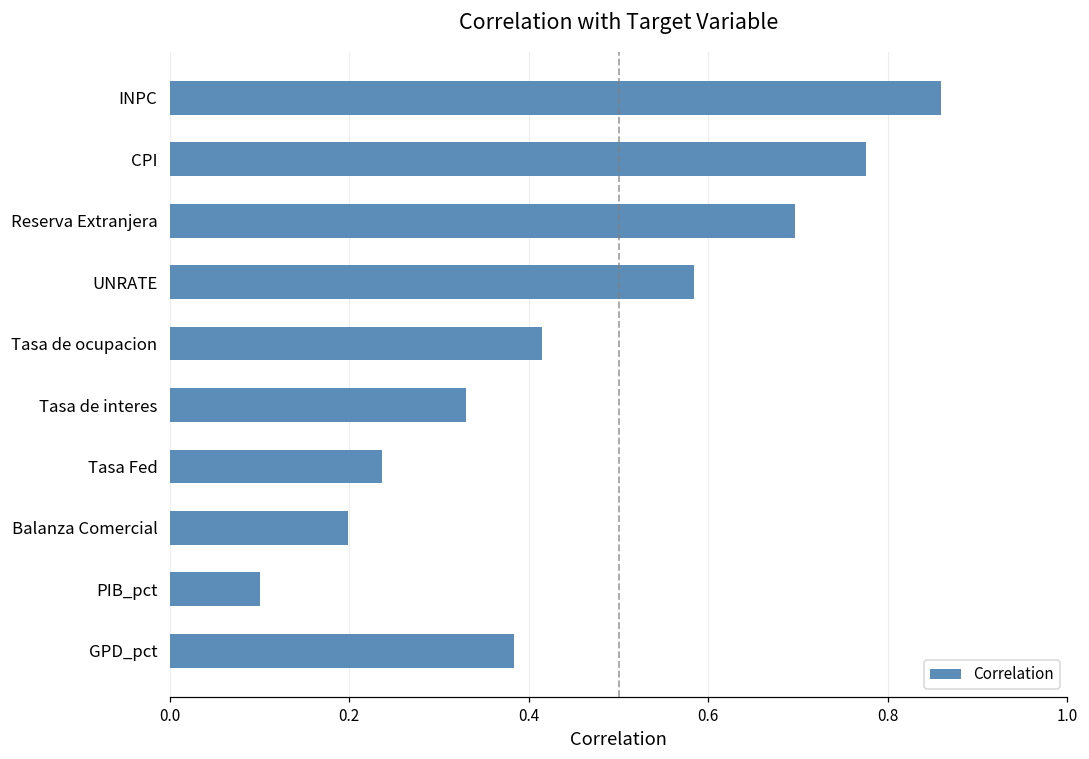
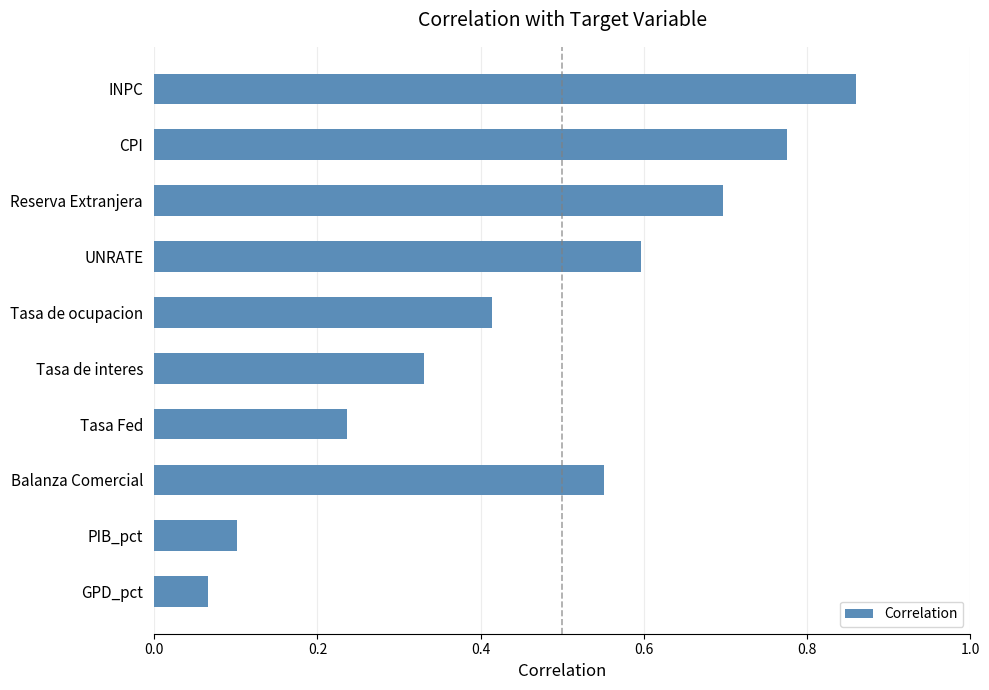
  {
    "INPC": 0.86,
    "CPI": 0.78,
    "Reserva Extranjera": 0.70,
-   "UNRATE": 0.58,
+   "UNRATE": 0.60,
    "Tasa de ocupacion": 0.41,
    "Tasa de interes": 0.33,
    "Tasa Fed": 0.24,
-   "Balanza Comercial": 0.20,
+   "Balanza Comercial": 0.55,
    "PIB_pct": 0.10,
-   "GPD_pct": 0.38
+   "GPD_pct": 0.07
  }
